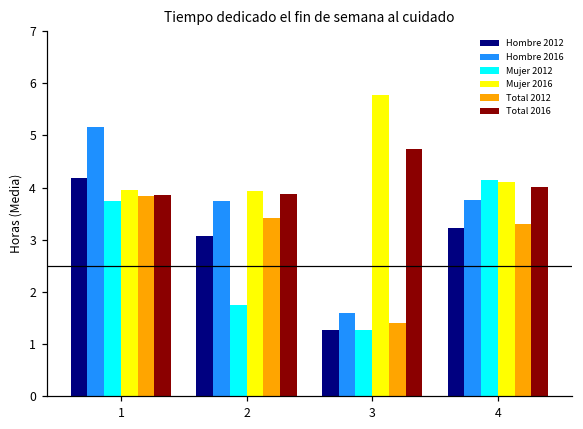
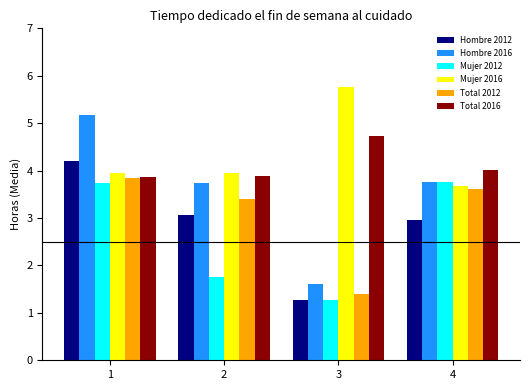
  {
    "Hombre 2012": {
      "1": 4.2,
      "2": 3.1,
      "3": 1.3,
-     "4": 3.2
+     "4": 2.9
    },
    "Hombre 2016": {
      "1": 5.2,
      "2": 3.7,
      "3": 1.6,
      "4": 3.8
    },
    "Mujer 2012": {
      "1": 3.7,
      "2": 1.8,
      "3": 1.3,
-     "4": 4.1
+     "4": 3.8
    },
    "Mujer 2016": {
      "1": 4.0,
      "2": 3.9,
      "3": 5.8,
-     "4": 4.1
+     "4": 3.7
    },
    "Total 2012": {
      "1": 3.8,
      "2": 3.4,
      "3": 1.4,
-     "4": 3.3
+     "4": 3.6
    },
    "Total 2016": {
      "1": 3.9,
      "2": 3.9,
      "3": 4.7,
      "4": 4.0
    }
  }
